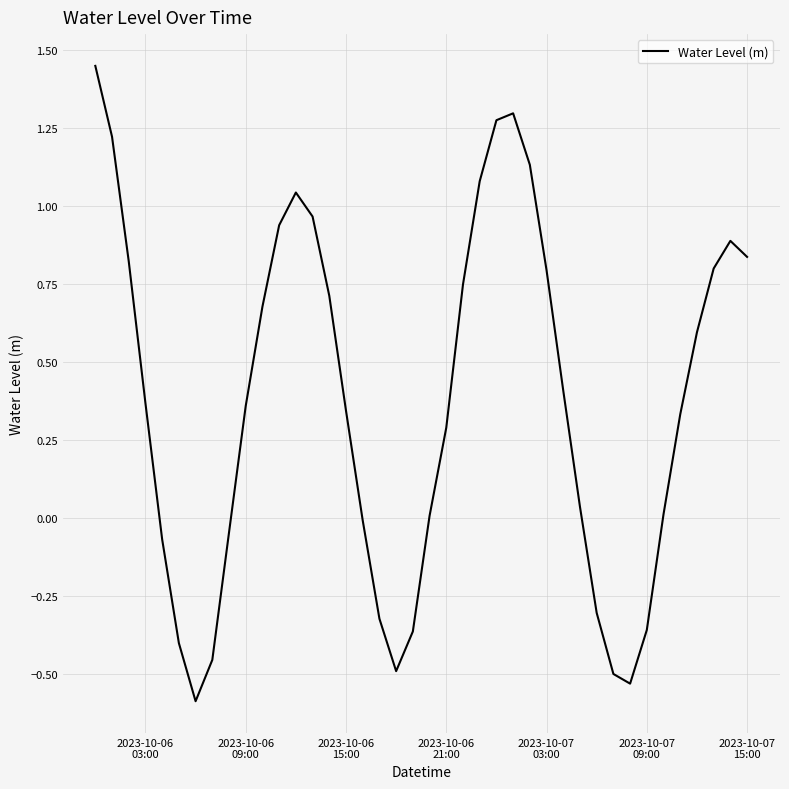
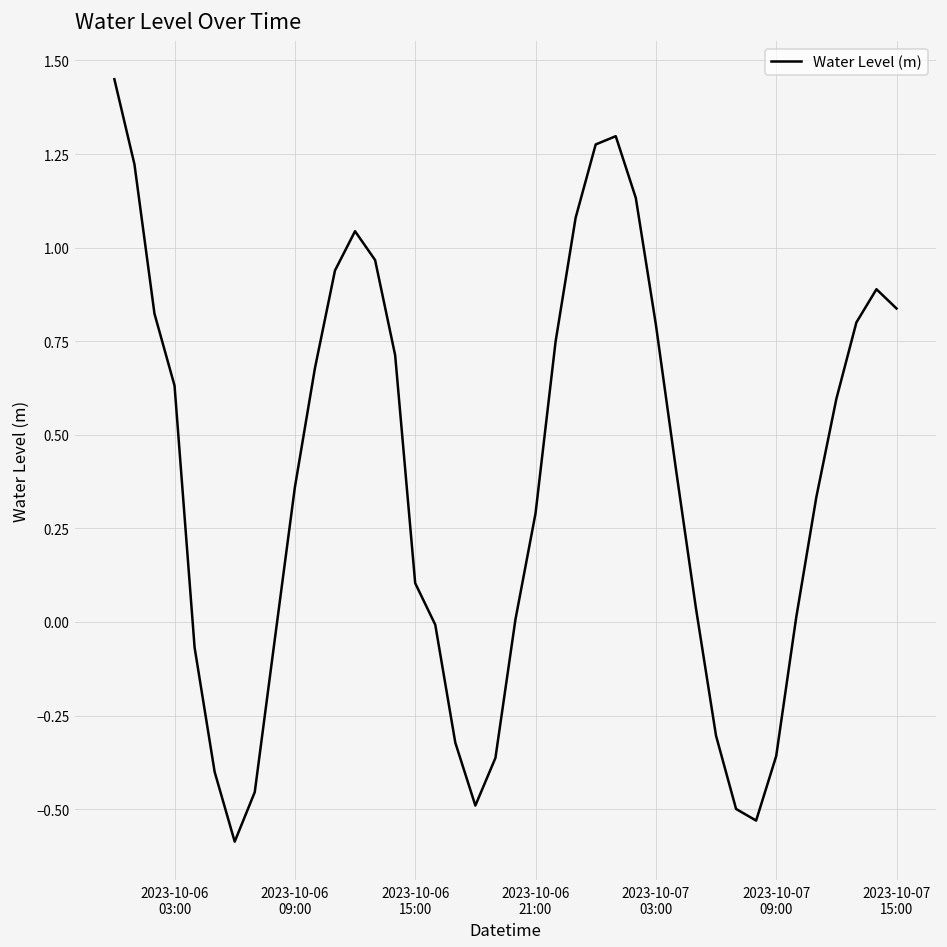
  {
-   "2023-10-06 03:00": 0.37,
+   "2023-10-06 03:00": 0.63,
    "2023-10-06 09:00": 0.36,
-   "2023-10-06 15:00": 0.34,
+   "2023-10-06 15:00": 0.10,
    "2023-10-06 21:00": 0.29,
    "2023-10-07 03:00": 0.79,
    "2023-10-07 09:00": -0.36,
    "2023-10-07 15:00": 0.84
  }
